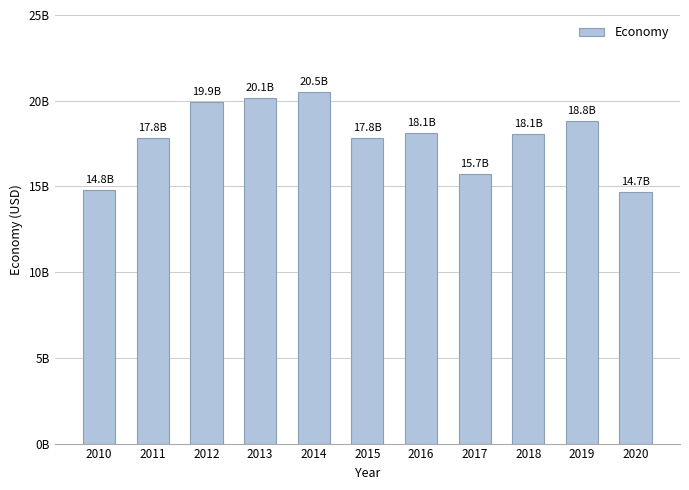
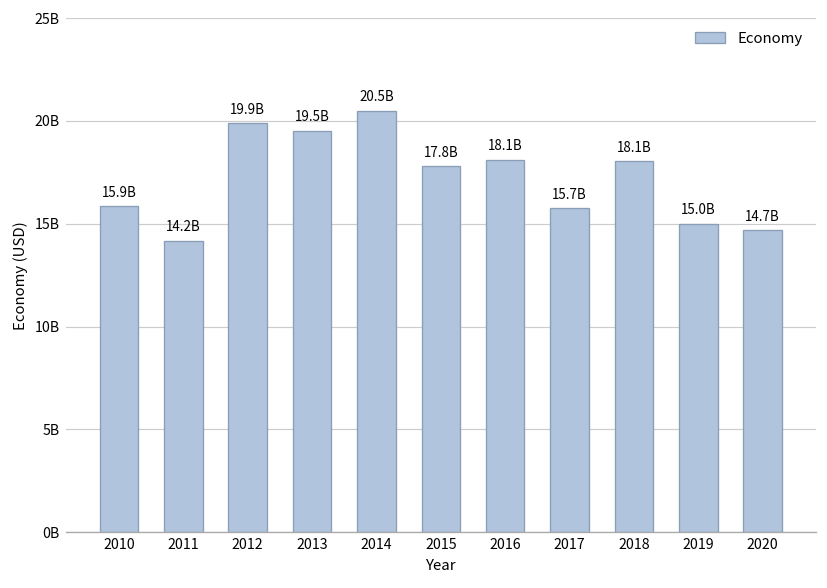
  {
-   "2010": "14.8B",
-   "2011": "17.8B",
+   "2010": "15.9B",
+   "2011": "14.2B",
    "2012": "19.9B",
-   "2013": "20.1B",
+   "2013": "19.5B",
    "2014": "20.5B",
    "2015": "17.8B",
    "2016": "18.1B",
    "2017": "15.7B",
    "2018": "18.1B",
-   "2019": "18.8B",
+   "2019": "15.0B",
    "2020": "14.7B"
  }
